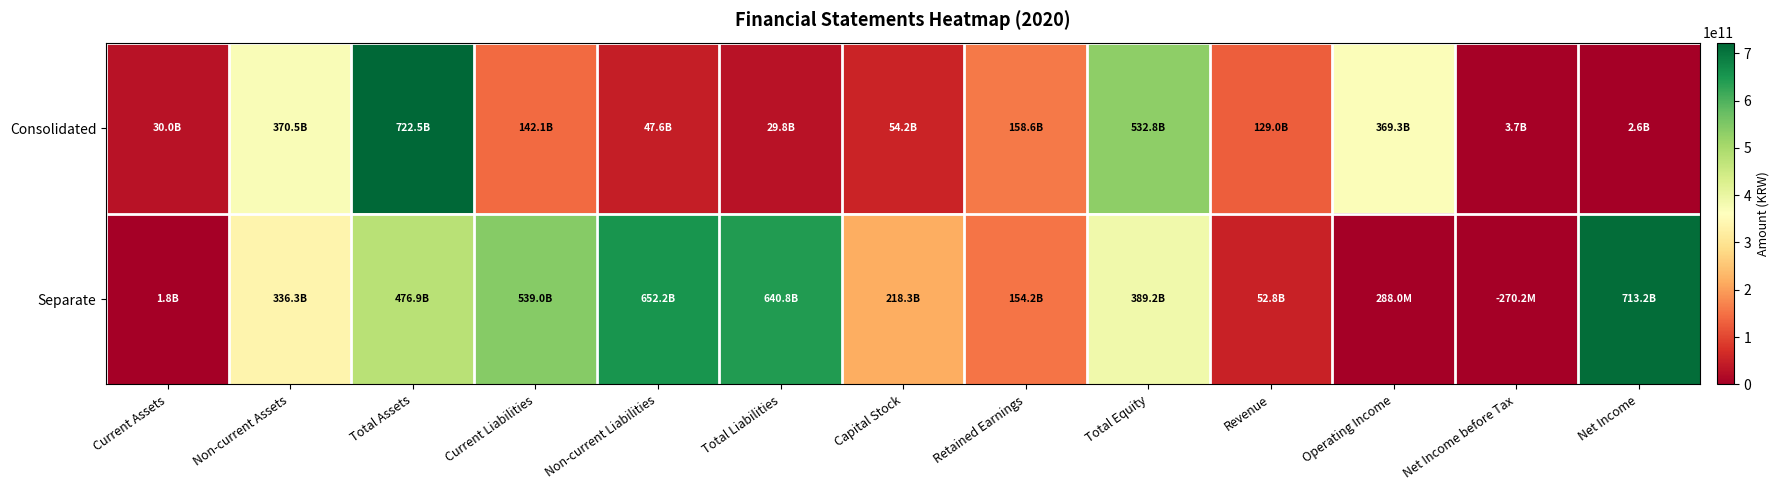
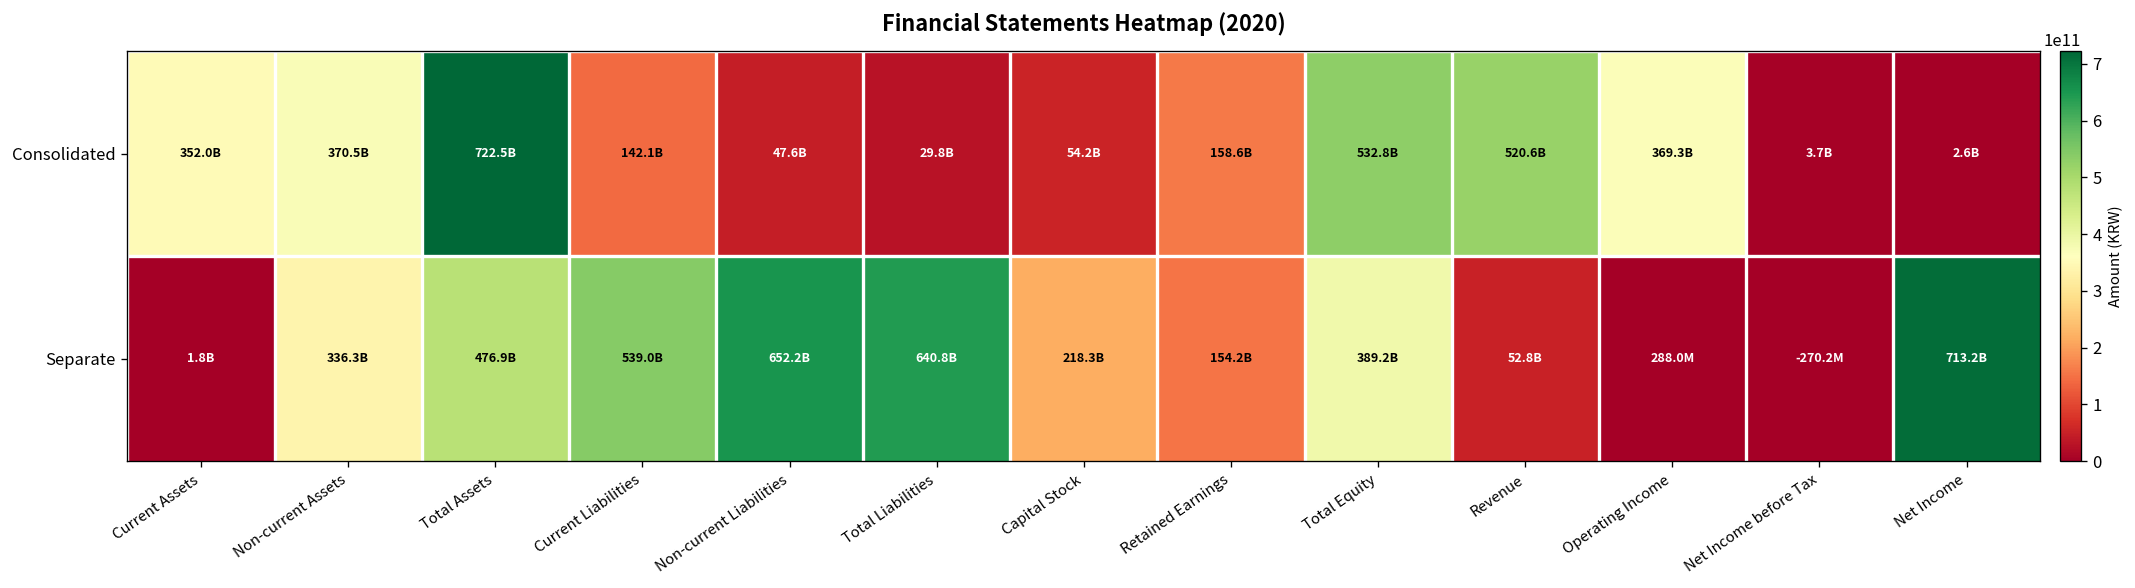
  {
    "Consolidated": {
-     "Current Assets": "30.0B",
+     "Current Assets": "352.0B",
      "Non-current Assets": "370.5B",
      "Total Assets": "722.5B",
      "Current Liabilities": "142.1B",
      "Non-current Liabilities": "47.6B",
      "Total Liabilities": "29.8B",
      "Capital Stock": "54.2B",
      "Retained Earnings": "158.6B",
      "Total Equity": "532.8B",
-     "Revenue": "129.0B",
+     "Revenue": "520.6B",
      "Operating Income": "369.3B",
      "Net Income before Tax": "3.7B",
      "Net Income": "2.6B"
    },
    "Separate": {
      "Current Assets": "1.8B",
      "Non-current Assets": "336.3B",
      "Total Assets": "476.9B",
      "Current Liabilities": "539.0B",
      "Non-current Liabilities": "652.2B",
      "Total Liabilities": "640.8B",
      "Capital Stock": "218.3B",
      "Retained Earnings": "154.2B",
      "Total Equity": "389.2B",
      "Revenue": "52.8B",
      "Operating Income": "288.0M",
      "Net Income before Tax": "-270.2M",
      "Net Income": "713.2B"
    }
  }
